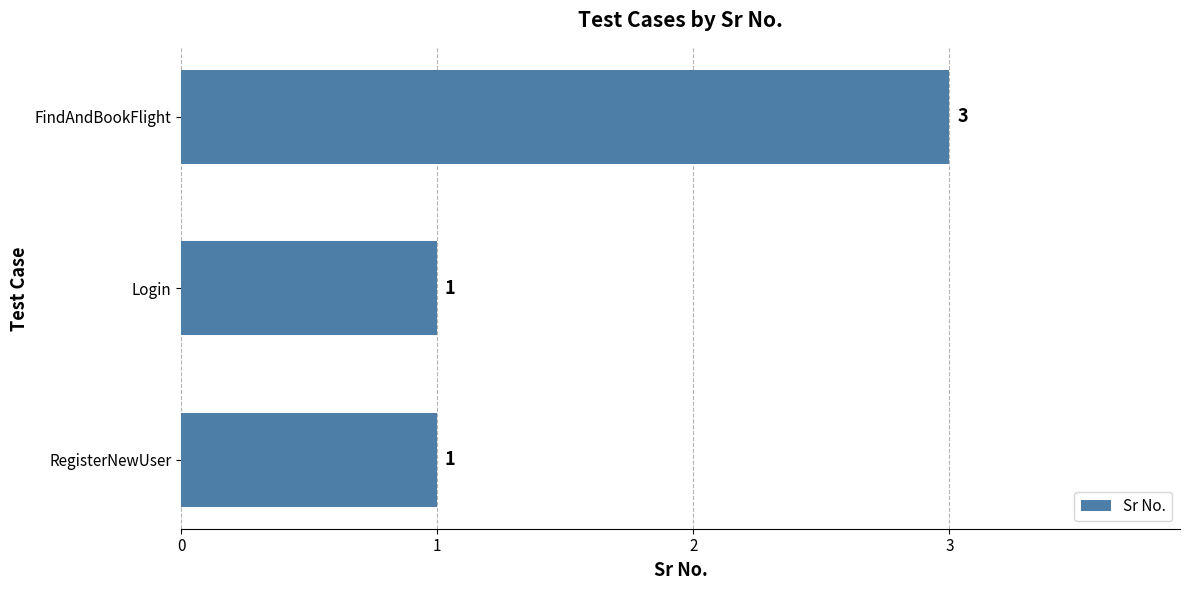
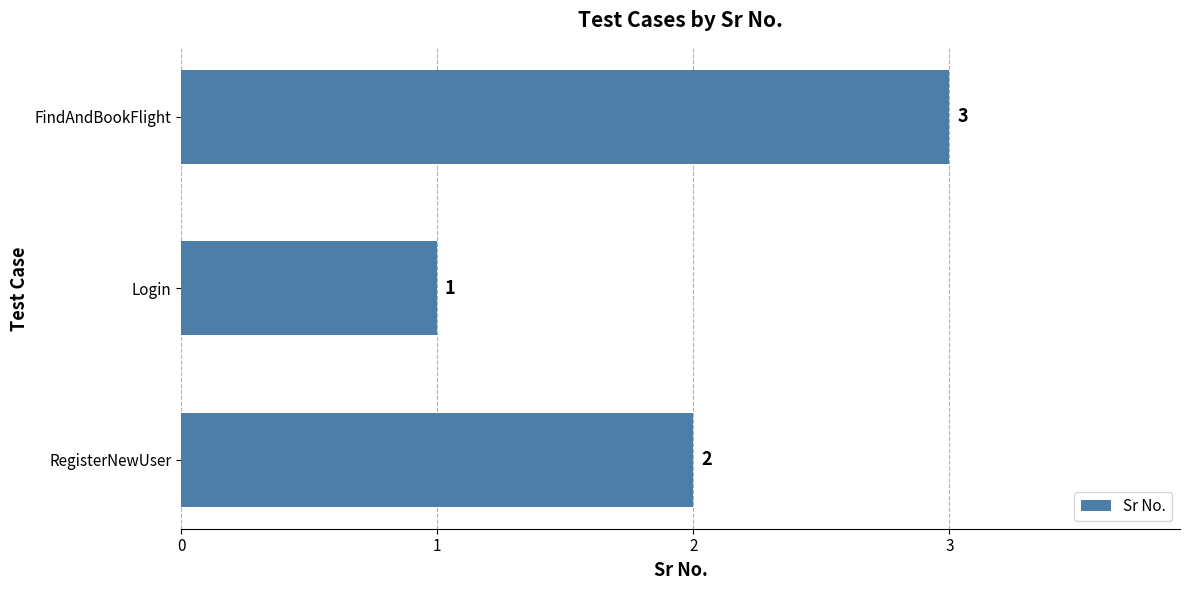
  {
    "FindAndBookFlight": 3,
    "Login": 1,
-   "RegisterNewUser": 1
+   "RegisterNewUser": 2
  }
